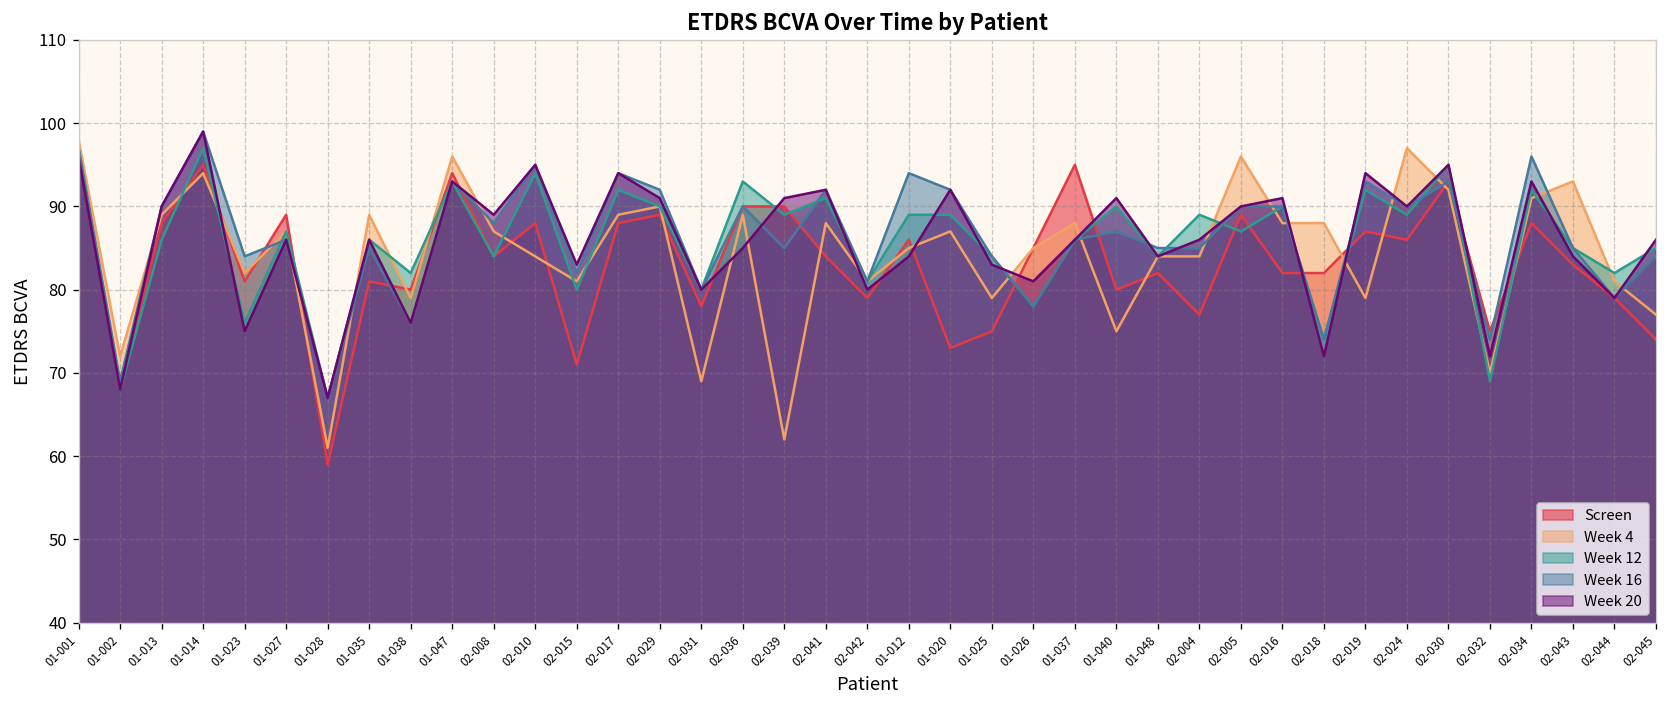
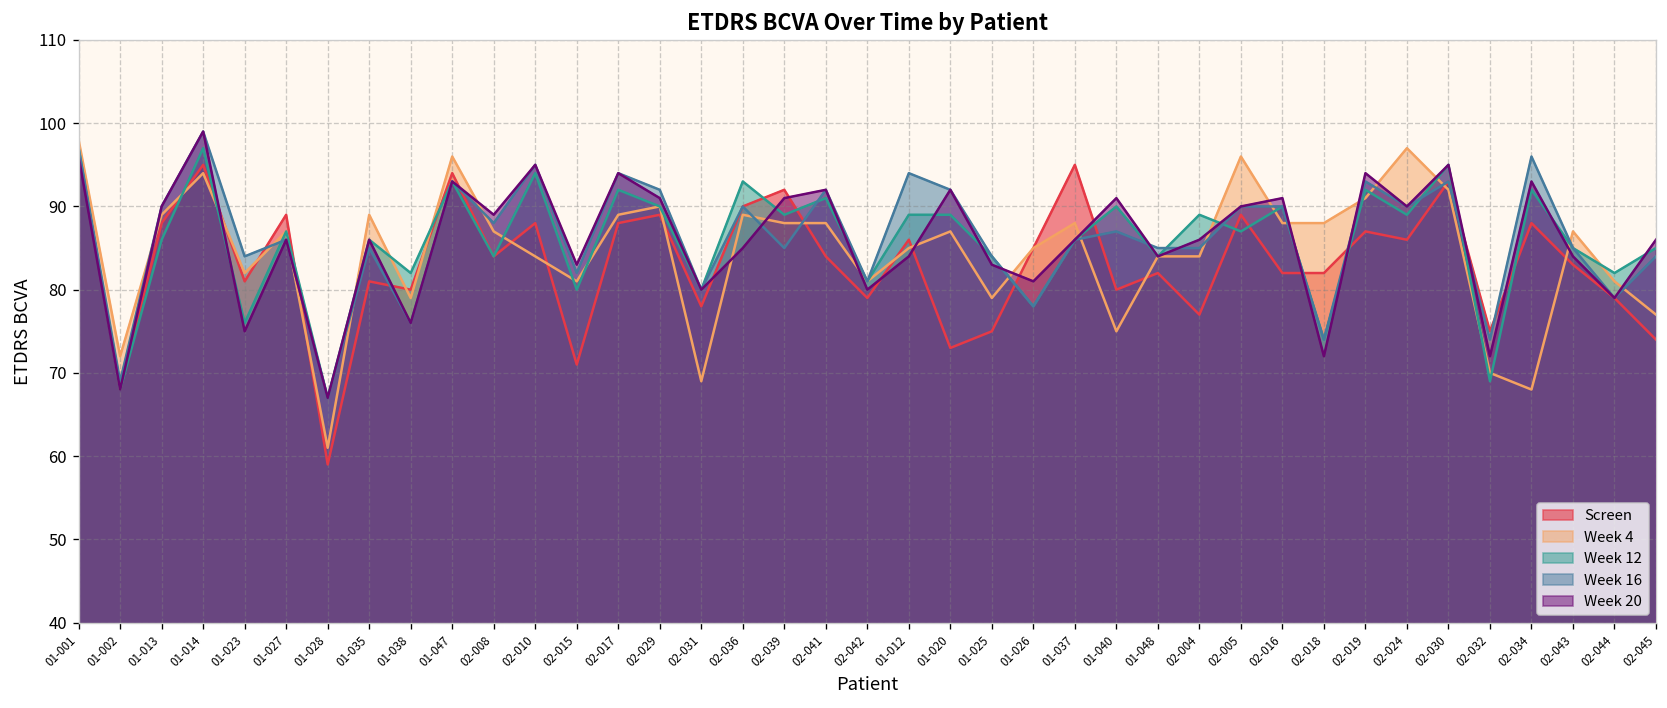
  {
    "Screen": {
      "01-013": 88,
      "01-014": 95,
      "01-023": 81,
      "01-027": 89,
      "01-028": 59,
      "01-035": 81,
      "01-038": 80,
      "01-047": 94,
      "02-010": 88,
      "02-015": 71,
      "02-017": 88,
      "02-029": 89,
      "02-031": 78,
-     "02-039": 90,
+     "02-039": 92,
      "02-041": 84,
      "02-042": 79,
      "01-012": 86,
      "01-020": 73,
      "01-025": 75,
      "01-037": 95,
      "01-040": 80,
      "01-048": 82,
      "02-004": 77,
      "02-005": 89,
      "02-016": 82,
      "02-018": 82,
      "02-019": 87,
      "02-024": 86,
      "02-032": 75,
      "02-034": 88,
      "02-043": 83,
      "02-045": 74
    },
    "Week 4": {
      "01-001": 98,
      "01-002": 72,
      "01-013": 89,
      "01-014": 94,
      "01-023": 82,
      "01-028": 61,
      "01-035": 89,
      "01-038": 79,
      "01-047": 96,
      "02-008": 87,
      "02-010": 84,
      "02-015": 81,
      "02-017": 89,
      "02-031": 69,
      "02-036": 89,
-     "02-039": 62,
+     "02-039": 88,
      "02-041": 88,
      "01-012": 85,
      "01-020": 87,
      "01-025": 79,
      "01-037": 88,
      "01-040": 75,
      "02-004": 84,
      "02-005": 96,
      "02-016": 88,
      "02-018": 88,
-     "02-019": 79,
+     "02-019": 91,
      "02-024": 97,
      "02-030": 92,
      "02-032": 70,
-     "02-034": 91,
-     "02-043": 93,
+     "02-034": 68,
+     "02-043": 87,
      "02-044": 81,
      "02-045": 77
    },
    "Week 20": {
      "01-001": 96,
      "01-023": 75,
      "02-008": 89,
      "02-015": 83,
      "02-029": 91,
      "02-036": 85,
      "02-039": 91,
      "02-042": 80,
      "01-012": 84,
      "01-025": 83,
      "01-026": 81,
      "01-040": 91,
      "02-004": 86,
      "02-016": 91,
      "02-018": 72,
      "02-019": 94,
      "02-032": 72,
      "02-034": 93,
      "02-043": 84,
      "02-045": 86
    }
  }
